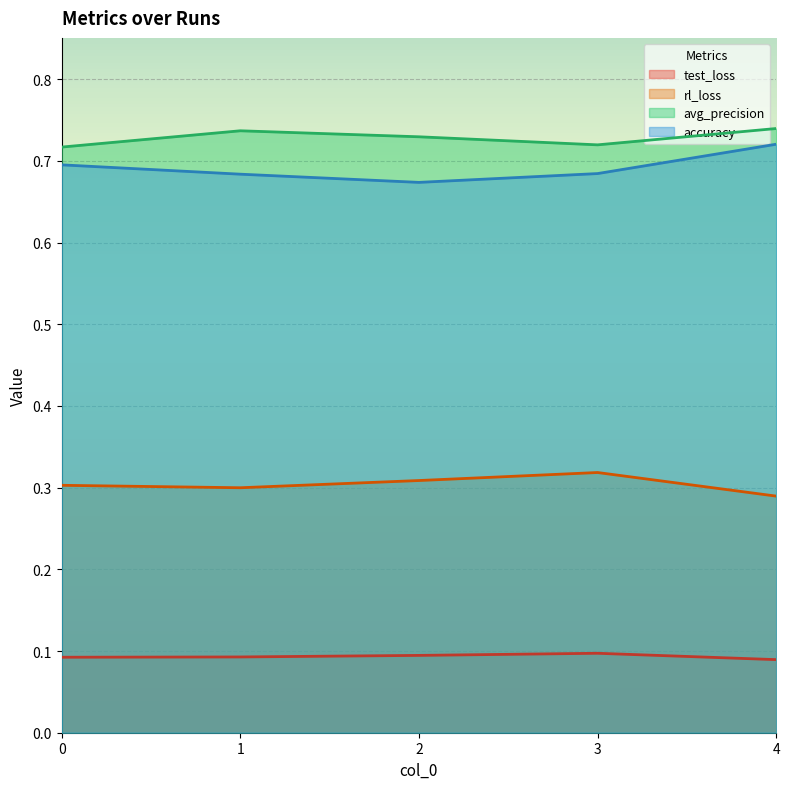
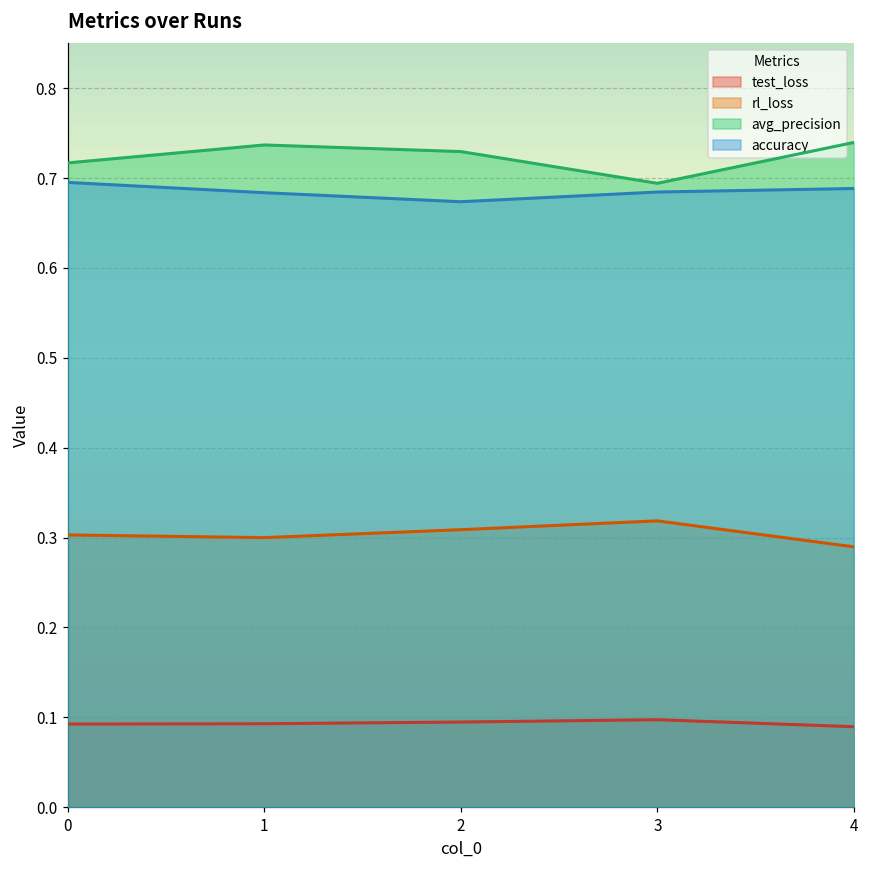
  {
    "avg_precision": {
      "0": 0.72,
      "1": 0.74,
      "2": 0.73,
-     "3": 0.72,
+     "3": 0.69,
      "4": 0.74
    },
    "accuracy": {
      "0": 0.70,
      "1": 0.68,
      "2": 0.67,
      "3": 0.68,
-     "4": 0.72
+     "4": 0.69
    }
  }
